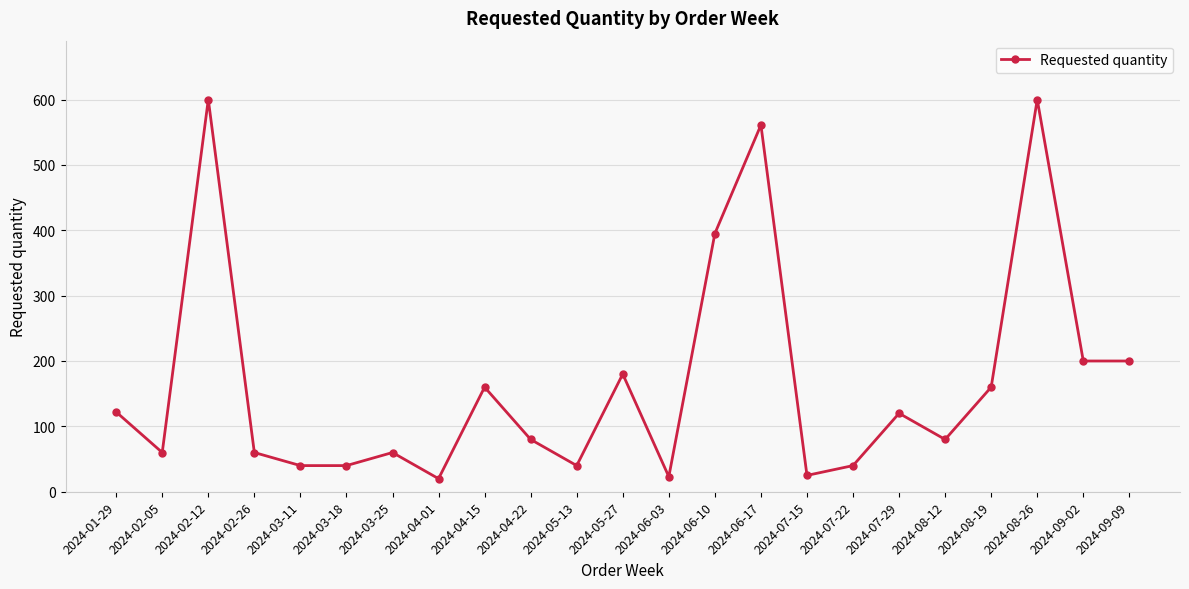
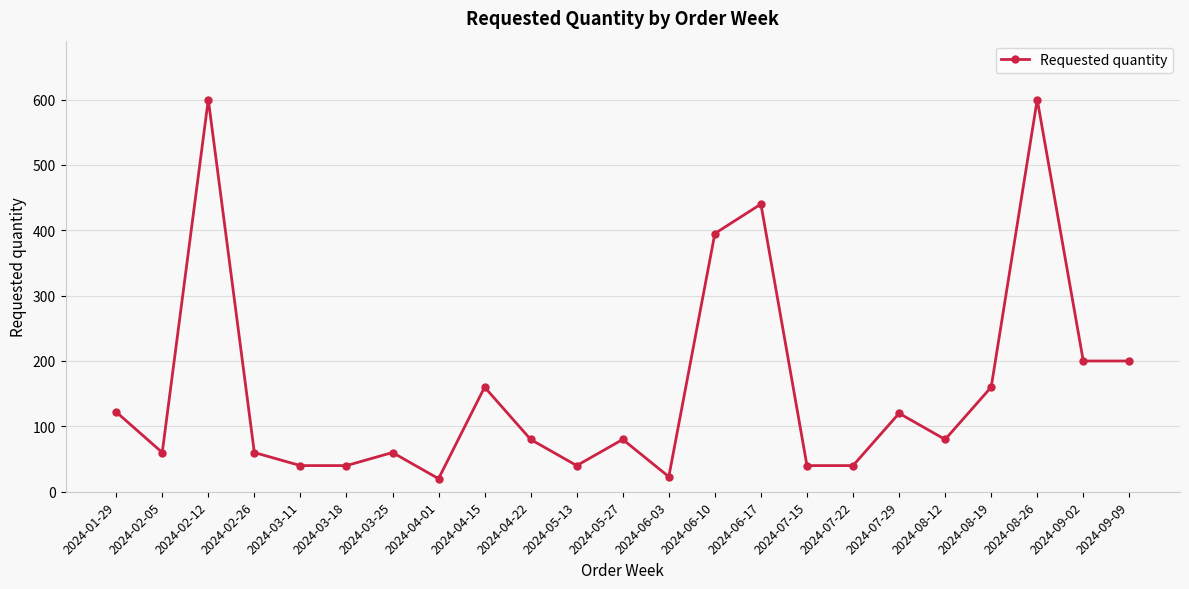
  {
    "2024-01-29": 120,
    "2024-02-05": 60,
    "2024-02-12": 600,
    "2024-02-26": 60,
    "2024-03-11": 40,
    "2024-03-18": 40,
    "2024-03-25": 60,
    "2024-04-01": 20,
    "2024-04-15": 160,
    "2024-04-22": 80,
    "2024-05-13": 40,
-   "2024-05-27": 180,
+   "2024-05-27": 80,
    "2024-06-03": 20,
    "2024-06-10": 400,
-   "2024-06-17": 560,
-   "2024-07-15": 30,
+   "2024-06-17": 440,
+   "2024-07-15": 40,
    "2024-07-22": 40,
    "2024-07-29": 120,
    "2024-08-12": 80,
    "2024-08-19": 160,
    "2024-08-26": 600,
    "2024-09-02": 200,
    "2024-09-09": 200
  }
